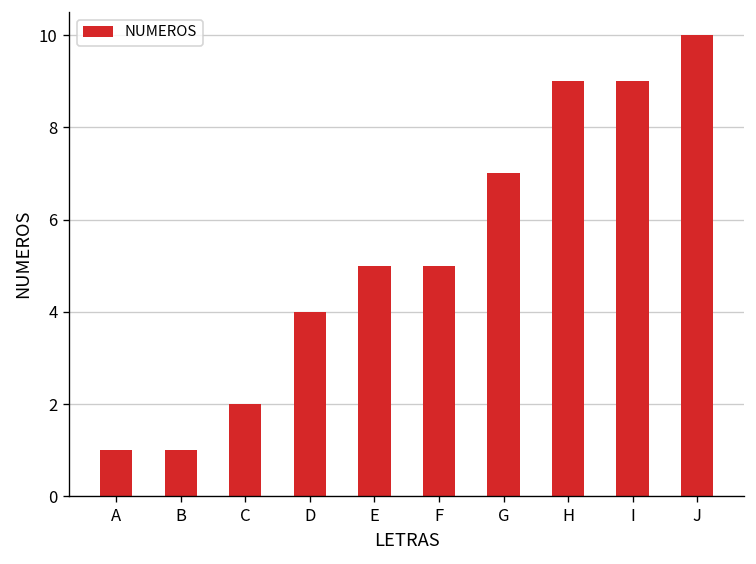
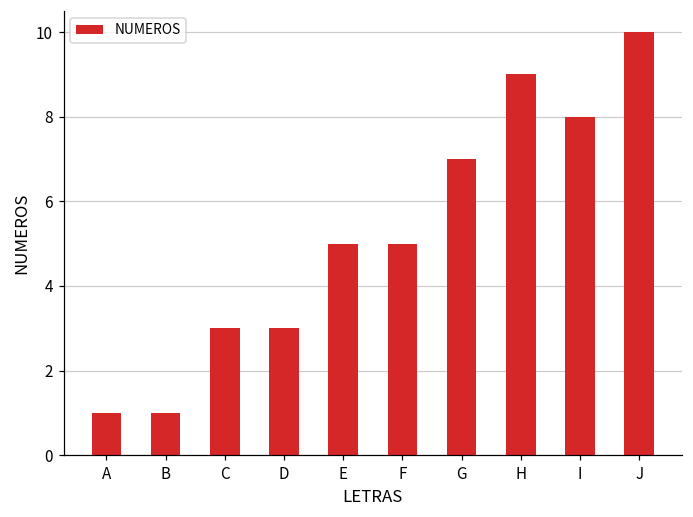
  {
    "A": 1,
    "B": 1,
-   "C": 2,
-   "D": 4,
+   "C": 3,
+   "D": 3,
    "E": 5,
    "F": 5,
    "G": 7,
    "H": 9,
-   "I": 9,
+   "I": 8,
    "J": 10
  }
